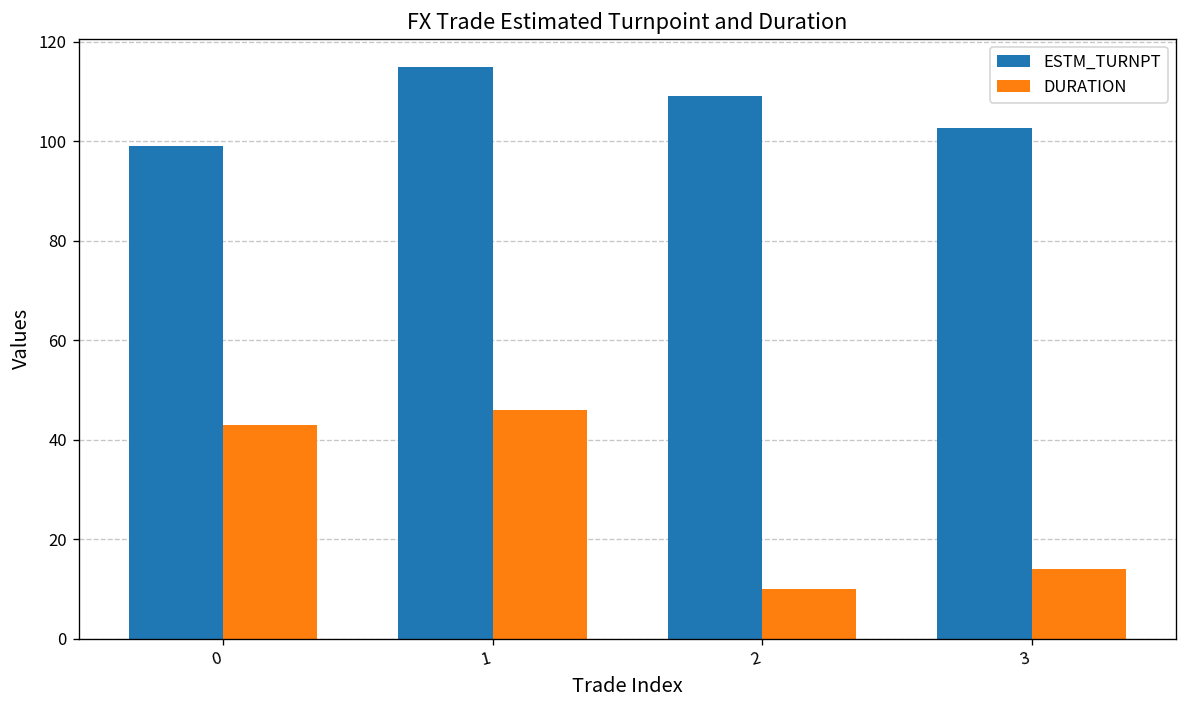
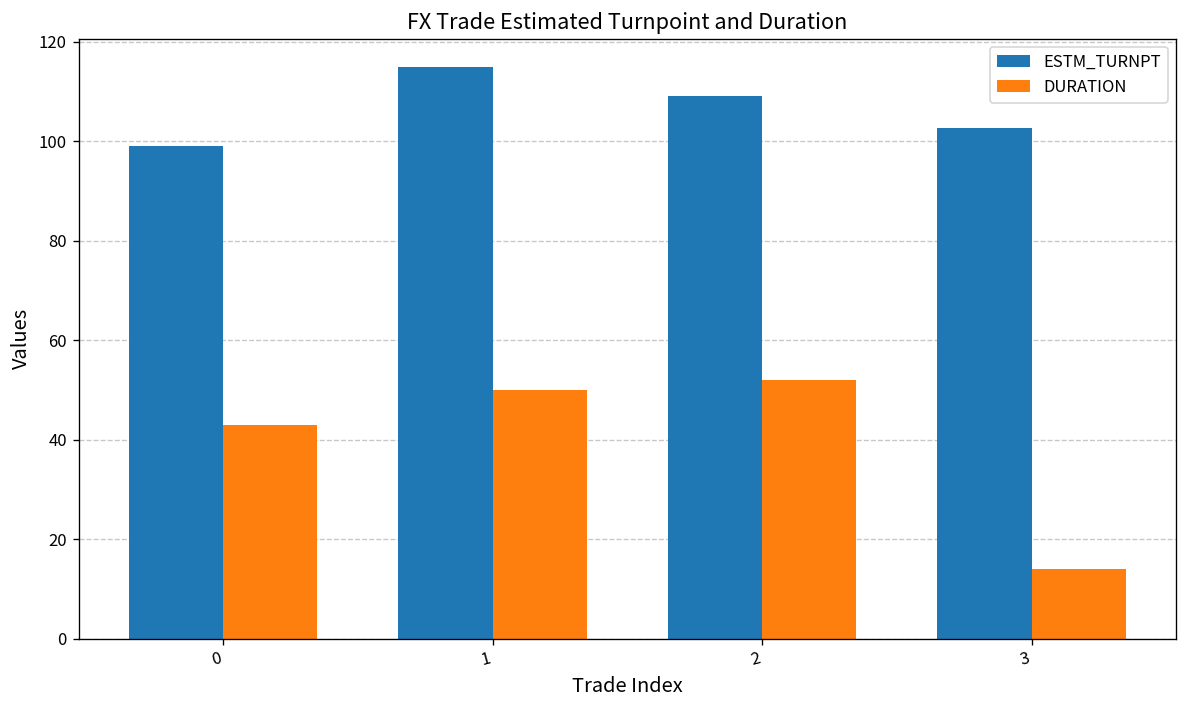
  {
    "ESTM_TURNPT": {
      "0": 99,
      "1": 115,
      "2": 109,
      "3": 103
    },
    "DURATION": {
      "0": 43,
-     "1": 46,
-     "2": 10,
+     "1": 50,
+     "2": 52,
      "3": 14
    }
  }
